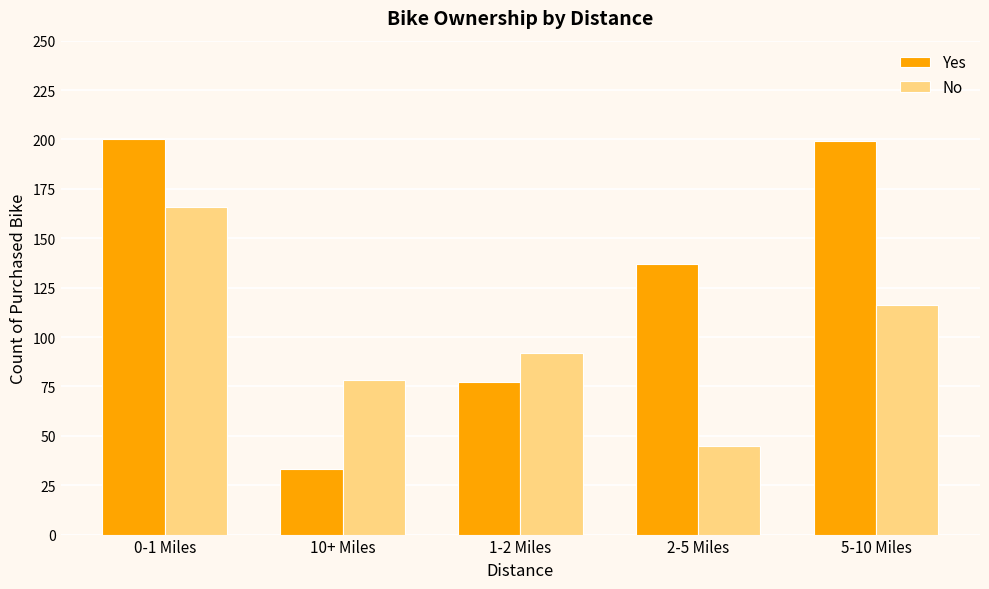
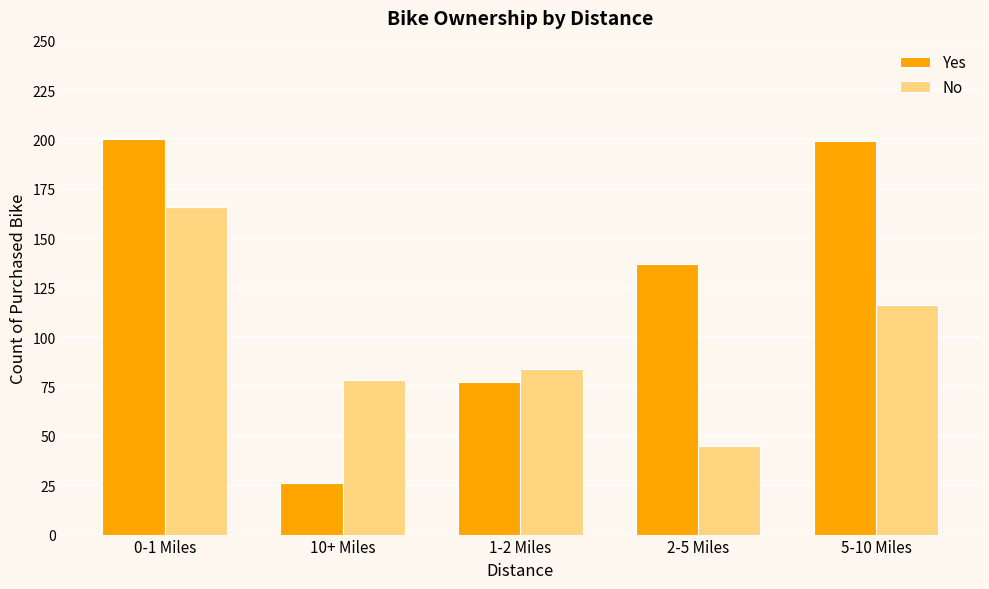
  {
    "Yes": {
      "0-1 Miles": 200,
-     "10+ Miles": 33,
+     "10+ Miles": 26,
      "1-2 Miles": 77,
      "2-5 Miles": 137,
      "5-10 Miles": 199
    },
    "No": {
      "0-1 Miles": 166,
      "10+ Miles": 78,
-     "1-2 Miles": 92,
+     "1-2 Miles": 84,
      "2-5 Miles": 45,
      "5-10 Miles": 116
    }
  }
